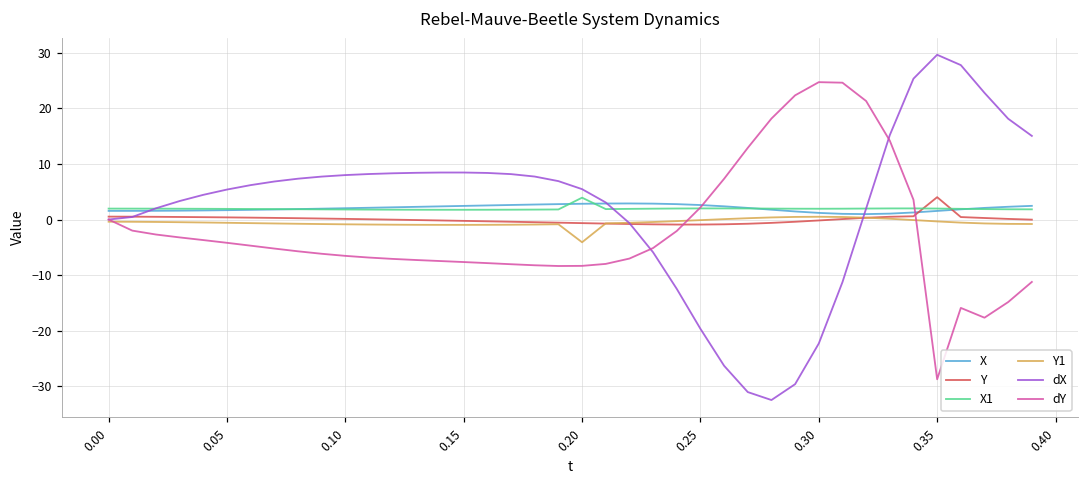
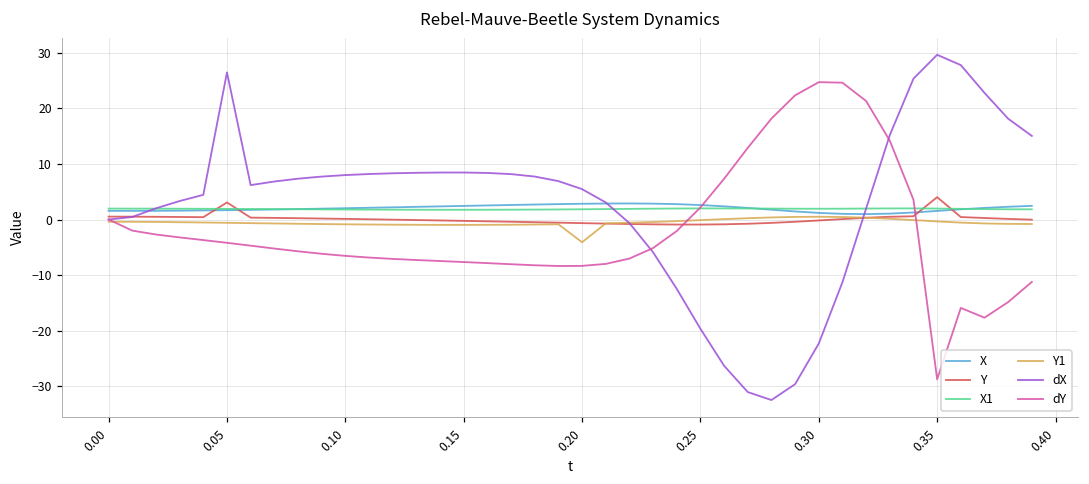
  {
    "X": {
      "0.15": 2,
      "0.20": 3,
      "0.30": 1
    },
    "Y": {
      "0.00": 1,
-     "0.05": 0,
+     "0.05": 3,
      "0.10": 0,
      "0.15": 0,
      "0.20": -1,
      "0.25": -1,
      "0.30": 0,
      "0.35": 4
    },
    "X1": {
      "0.15": 2,
-     "0.20": 4,
+     "0.20": 2,
      "0.30": 2
    },
    "Y1": {
      "0.05": -1,
      "0.10": -1,
      "0.15": -1,
      "0.20": -4,
      "0.25": 0,
      "0.30": 0,
      "0.35": 0
    },
    "dX": {
-     "0.05": 5,
+     "0.05": 26,
      "0.10": 8,
      "0.15": 8,
      "0.20": 5,
      "0.25": -20,
      "0.30": -22,
      "0.35": 30
    },
    "dY": {
      "0.05": -4,
      "0.10": -7,
      "0.15": -8,
      "0.20": -8,
      "0.30": 25,
      "0.35": -29
    }
  }
